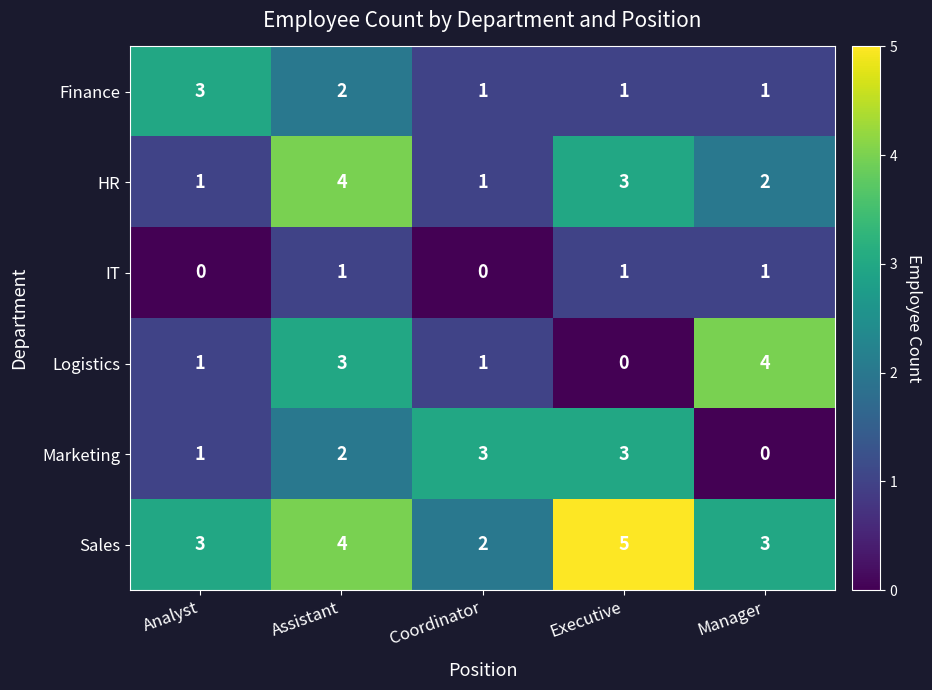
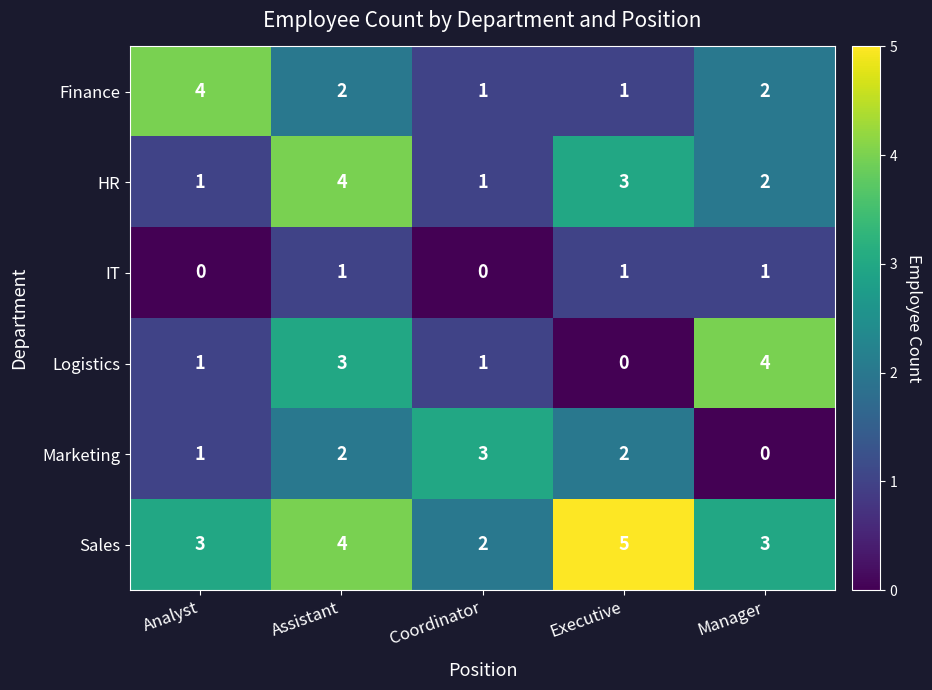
  {
    "Finance": {
-     "Analyst": 3,
+     "Analyst": 4,
      "Assistant": 2,
      "Coordinator": 1,
      "Executive": 1,
-     "Manager": 1
+     "Manager": 2
    },
    "HR": {
      "Analyst": 1,
      "Assistant": 4,
      "Coordinator": 1,
      "Executive": 3,
      "Manager": 2
    },
    "IT": {
      "Analyst": 0,
      "Assistant": 1,
      "Coordinator": 0,
      "Executive": 1,
      "Manager": 1
    },
    "Logistics": {
      "Analyst": 1,
      "Assistant": 3,
      "Coordinator": 1,
      "Executive": 0,
      "Manager": 4
    },
    "Marketing": {
      "Analyst": 1,
      "Assistant": 2,
      "Coordinator": 3,
-     "Executive": 3,
+     "Executive": 2,
      "Manager": 0
    },
    "Sales": {
      "Analyst": 3,
      "Assistant": 4,
      "Coordinator": 2,
      "Executive": 5,
      "Manager": 3
    }
  }
